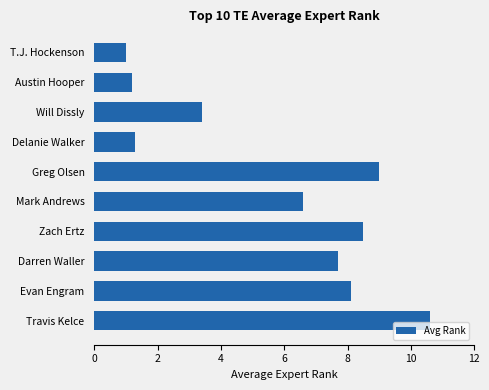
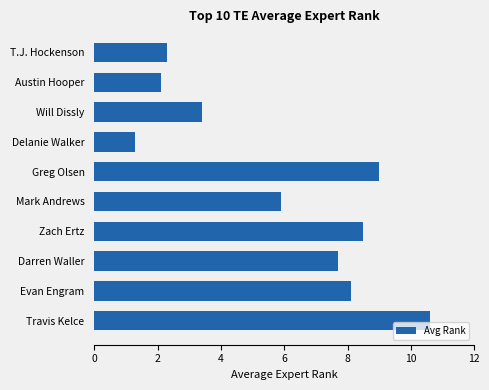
  {
-   "T.J. Hockenson": 1.0,
-   "Austin Hooper": 1.2,
+   "T.J. Hockenson": 2.3,
+   "Austin Hooper": 2.1,
    "Will Dissly": 3.4,
    "Delanie Walker": 1.3,
    "Greg Olsen": 9.0,
-   "Mark Andrews": 6.6,
+   "Mark Andrews": 5.9,
    "Zach Ertz": 8.5,
    "Darren Waller": 7.7,
    "Evan Engram": 8.1,
    "Travis Kelce": 10.6
  }
